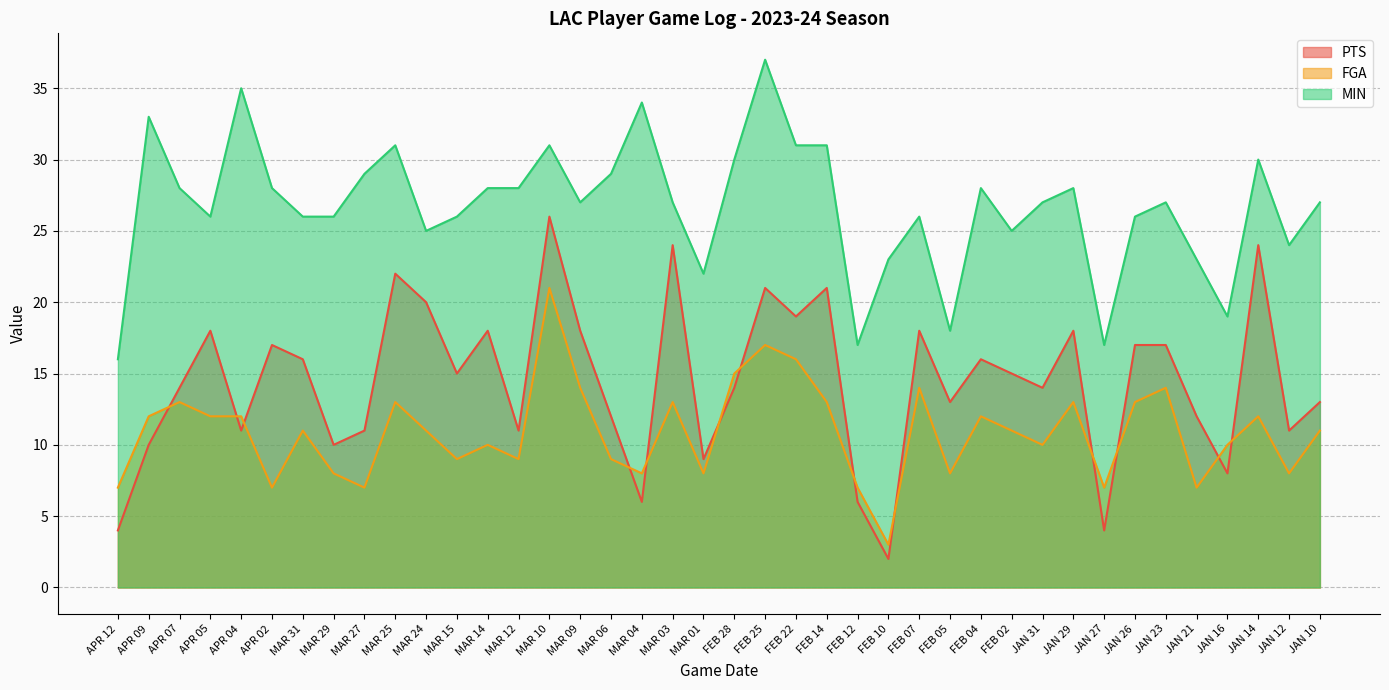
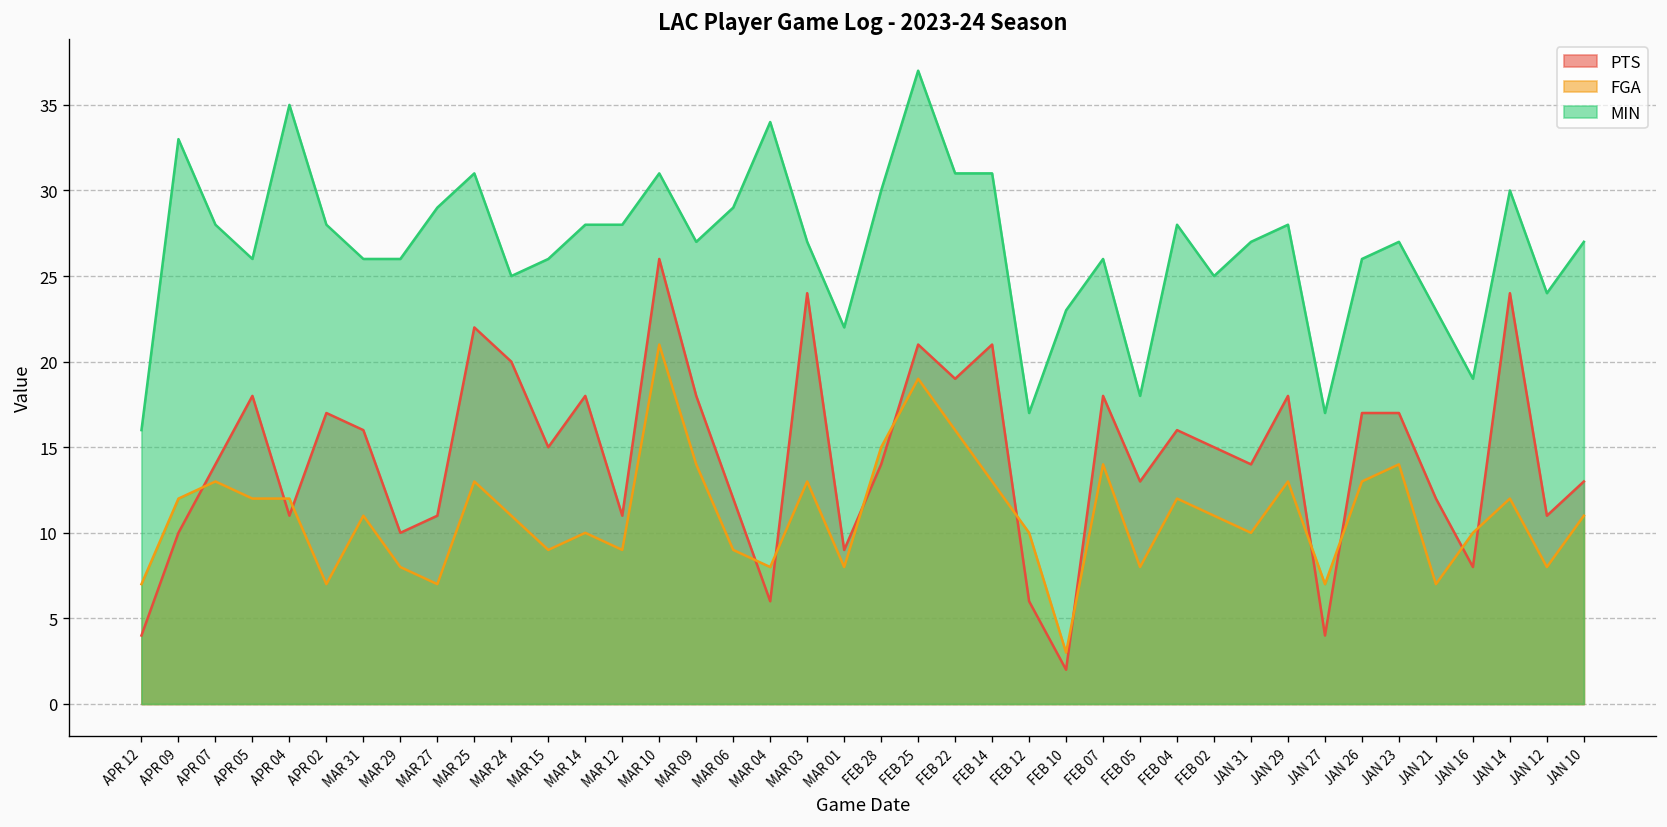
  {
    "PTS": {
      "APR 12": 4,
      "APR 09": 10,
      "APR 07": 14,
      "APR 05": 18,
      "APR 04": 11,
      "APR 02": 17,
      "MAR 31": 16,
      "MAR 29": 10,
      "MAR 27": 11,
      "MAR 25": 22,
      "MAR 24": 20,
      "MAR 15": 15,
      "MAR 14": 18,
      "MAR 12": 11,
      "MAR 10": 26,
      "MAR 09": 18,
      "MAR 06": 12,
      "MAR 04": 6,
      "MAR 03": 24,
      "MAR 01": 9,
      "FEB 28": 14,
      "FEB 25": 21,
      "FEB 22": 19,
      "FEB 14": 21,
      "FEB 12": 6,
      "FEB 10": 2,
      "FEB 07": 18,
      "FEB 05": 13,
      "FEB 04": 16,
      "FEB 02": 15,
      "JAN 31": 14,
      "JAN 29": 18,
      "JAN 27": 4,
      "JAN 26": 17,
      "JAN 23": 17,
      "JAN 21": 12,
      "JAN 16": 8,
      "JAN 14": 24,
      "JAN 12": 11,
      "JAN 10": 13
    },
    "FGA": {
      "APR 12": 7,
      "APR 09": 12,
      "APR 07": 13,
      "APR 05": 12,
      "APR 04": 12,
      "APR 02": 7,
      "MAR 31": 11,
      "MAR 29": 8,
      "MAR 27": 7,
      "MAR 25": 13,
      "MAR 24": 11,
      "MAR 15": 9,
      "MAR 14": 10,
      "MAR 12": 9,
      "MAR 10": 21,
      "MAR 09": 14,
      "MAR 06": 9,
      "MAR 04": 8,
      "MAR 03": 13,
      "MAR 01": 8,
      "FEB 28": 15,
-     "FEB 25": 17,
+     "FEB 25": 19,
      "FEB 22": 16,
      "FEB 14": 13,
-     "FEB 12": 7,
+     "FEB 12": 10,
      "FEB 10": 3,
      "FEB 07": 14,
      "FEB 05": 8,
      "FEB 04": 12,
      "FEB 02": 11,
      "JAN 31": 10,
      "JAN 29": 13,
      "JAN 27": 7,
      "JAN 26": 13,
      "JAN 23": 14,
      "JAN 21": 7,
      "JAN 16": 10,
      "JAN 14": 12,
      "JAN 12": 8,
      "JAN 10": 11
    },
    "MIN": {
      "APR 12": 16,
      "APR 09": 33,
      "APR 07": 28,
      "APR 05": 26,
      "APR 04": 35,
      "APR 02": 28,
      "MAR 31": 26,
      "MAR 29": 26,
      "MAR 27": 29,
      "MAR 25": 31,
      "MAR 24": 25,
      "MAR 15": 26,
      "MAR 14": 28,
      "MAR 12": 28,
      "MAR 10": 31,
      "MAR 09": 27,
      "MAR 06": 29,
      "MAR 04": 34,
      "MAR 03": 27,
      "MAR 01": 22,
      "FEB 28": 30,
      "FEB 25": 37,
      "FEB 22": 31,
      "FEB 14": 31,
      "FEB 12": 17,
      "FEB 10": 23,
      "FEB 07": 26,
      "FEB 05": 18,
      "FEB 04": 28,
      "FEB 02": 25,
      "JAN 31": 27,
      "JAN 29": 28,
      "JAN 27": 17,
      "JAN 26": 26,
      "JAN 23": 27,
      "JAN 21": 23,
      "JAN 16": 19,
      "JAN 14": 30,
      "JAN 12": 24,
      "JAN 10": 27
    }
  }
